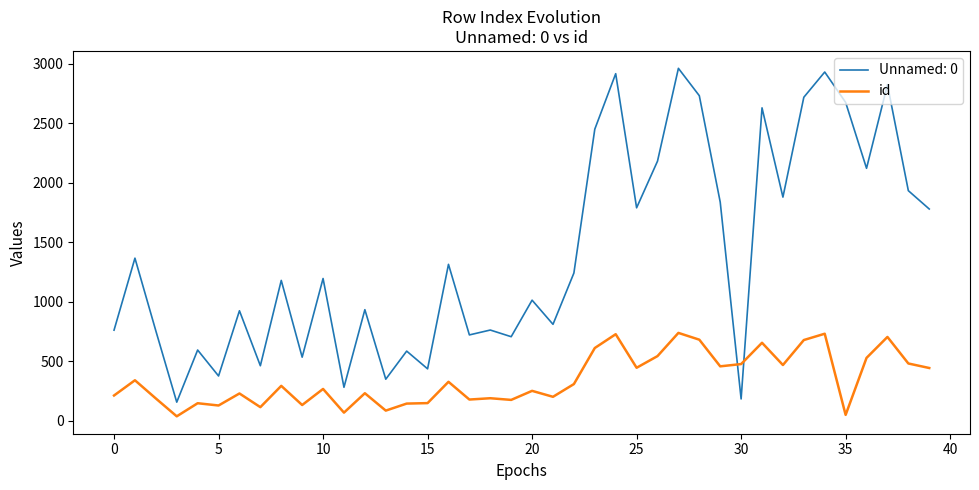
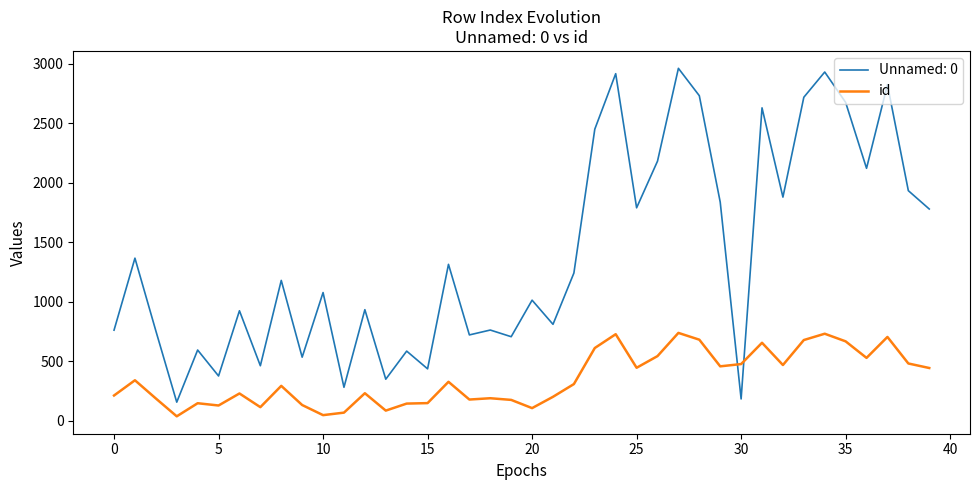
  {
    "Unnamed: 0": {
      "0": 760,
      "5": 380,
-     "10": 1200,
+     "10": 1080,
      "15": 440,
      "20": 1020,
      "25": 1790,
      "30": 190
    },
    "id": {
      "0": 210,
      "5": 130,
-     "10": 270,
+     "10": 50,
      "15": 150,
-     "20": 250,
+     "20": 110,
      "25": 450,
      "30": 480,
-     "35": 50
+     "35": 670
    }
  }
